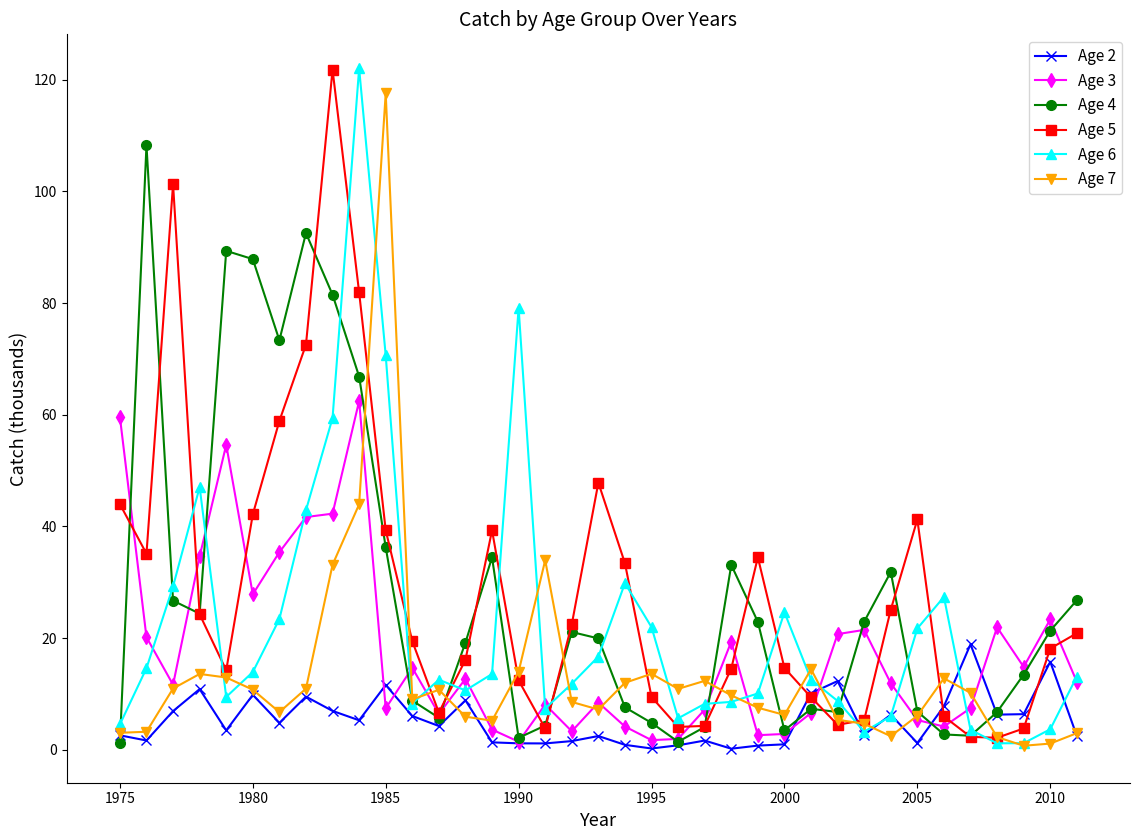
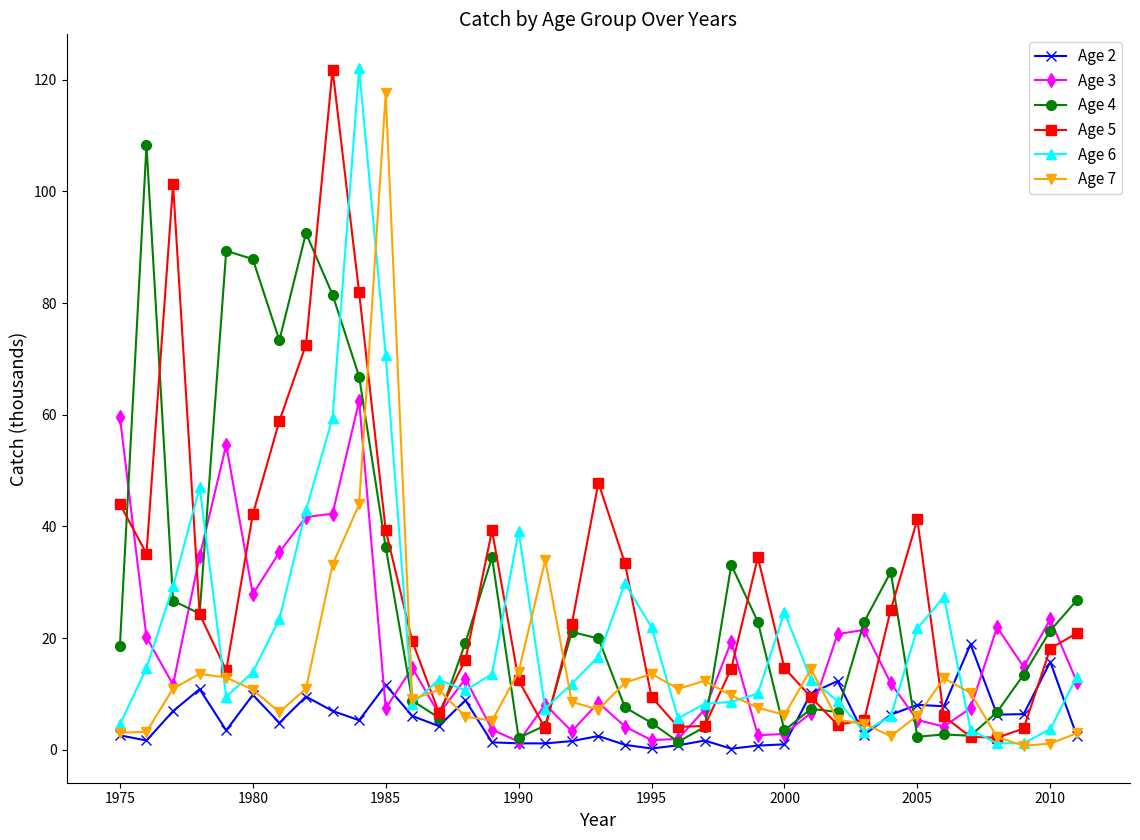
  {
    "Age 2": {
      "1980": 10,
      "1985": 12,
      "1995": 0,
      "2000": 1,
-     "2005": 1,
+     "2005": 8,
      "2010": 16
    },
    "Age 3": {
      "1975": 60,
      "1980": 28,
      "1985": 7,
      "1995": 2,
      "2000": 3,
      "2005": 5,
      "2010": 23
    },
    "Age 4": {
-     "1975": 1,
+     "1975": 19,
      "1980": 88,
      "1985": 36,
      "1990": 2,
      "1995": 5,
      "2000": 3,
-     "2005": 7,
+     "2005": 2,
      "2010": 21
    },
    "Age 5": {
      "1975": 44,
      "1980": 42,
      "1985": 39,
      "1990": 12,
      "1995": 9,
      "2000": 15,
      "2005": 41,
      "2010": 18
    },
    "Age 6": {
      "1975": 5,
      "1980": 14,
      "1985": 71,
-     "1990": 79,
+     "1990": 39,
      "1995": 22,
      "2000": 25,
      "2005": 22,
      "2010": 4
    },
    "Age 7": {
      "1980": 11,
      "1985": 118,
      "1990": 14,
      "1995": 14,
      "2000": 6,
      "2005": 6,
      "2010": 1
    }
  }
